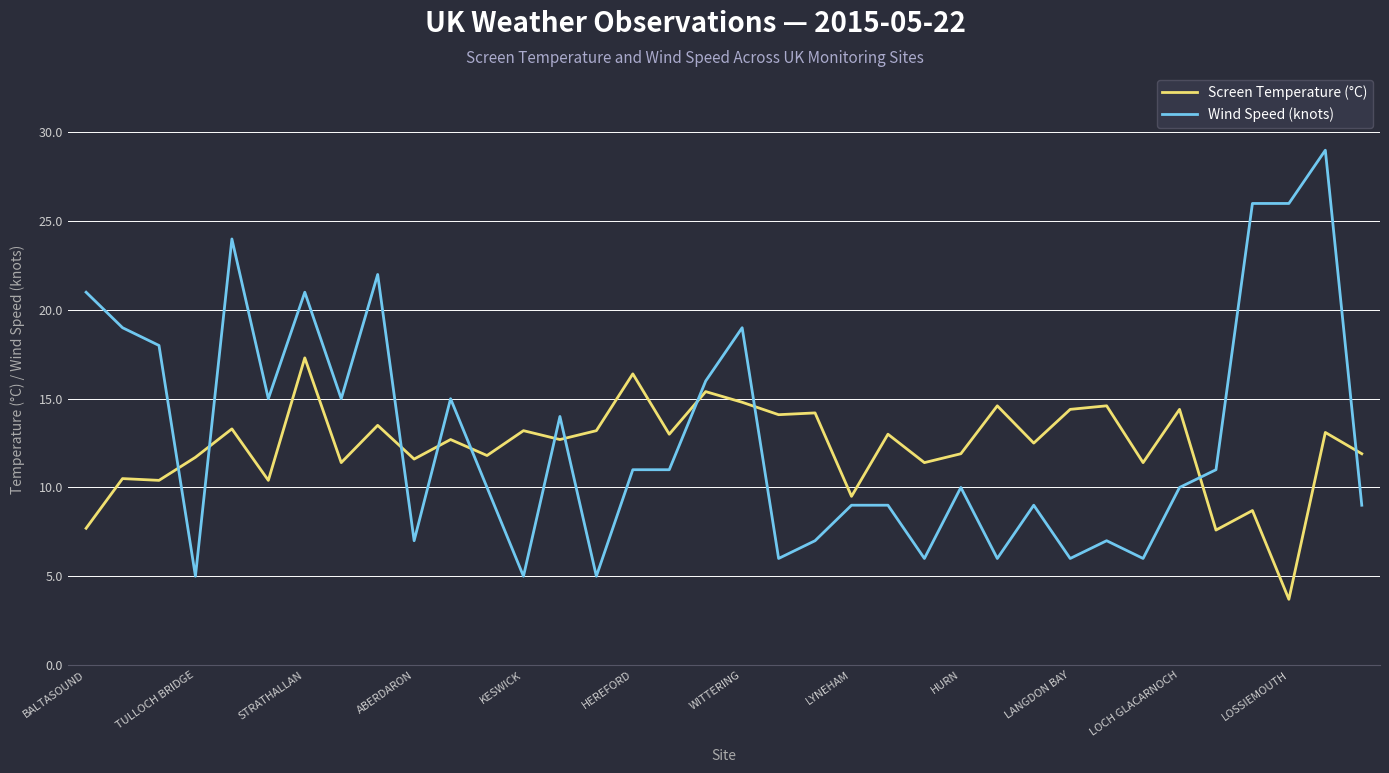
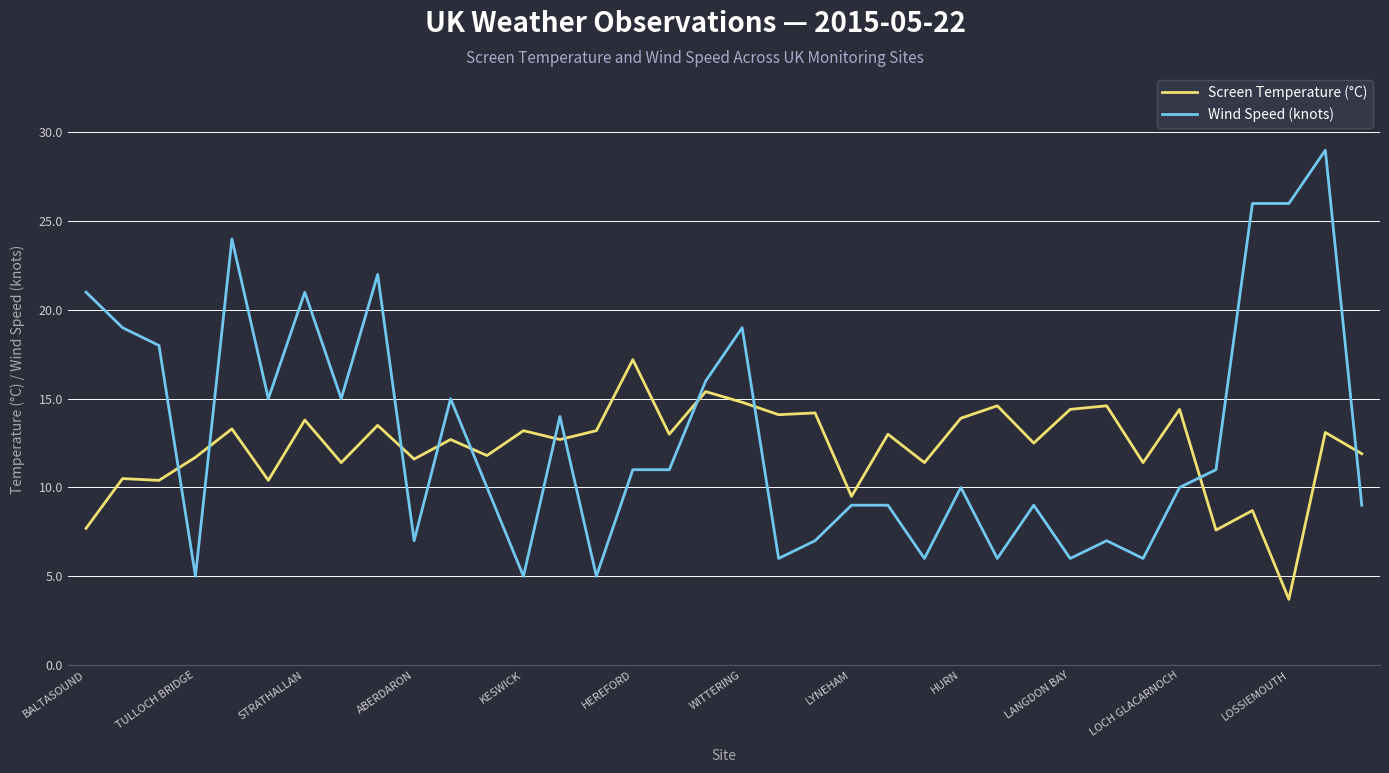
  {
    "Screen Temperature (°C)": {
      "BALTASOUND": 7.7,
      "TULLOCH BRIDGE": 11.7,
-     "STRATHALLAN": 17.3,
+     "STRATHALLAN": 13.8,
      "ABERDARON": 11.6,
      "KESWICK": 13.2,
-     "HEREFORD": 16.4,
+     "HEREFORD": 17.2,
      "WITTERING": 14.8,
      "LYNEHAM": 9.5,
-     "HURN": 11.9,
+     "HURN": 13.9,
      "LANGDON BAY": 14.4,
      "LOCH GLACARNOCH": 14.4,
      "LOSSIEMOUTH": 3.7
    },
    "Wind Speed (knots)": {
      "BALTASOUND": 21.0,
      "TULLOCH BRIDGE": 5.0,
      "STRATHALLAN": 21.0,
      "ABERDARON": 7.0,
      "KESWICK": 5.0,
      "HEREFORD": 11.0,
      "WITTERING": 19.0,
      "LYNEHAM": 9.0,
      "HURN": 10.0,
      "LANGDON BAY": 6.0,
      "LOCH GLACARNOCH": 10.0,
      "LOSSIEMOUTH": 26.0
    }
  }
